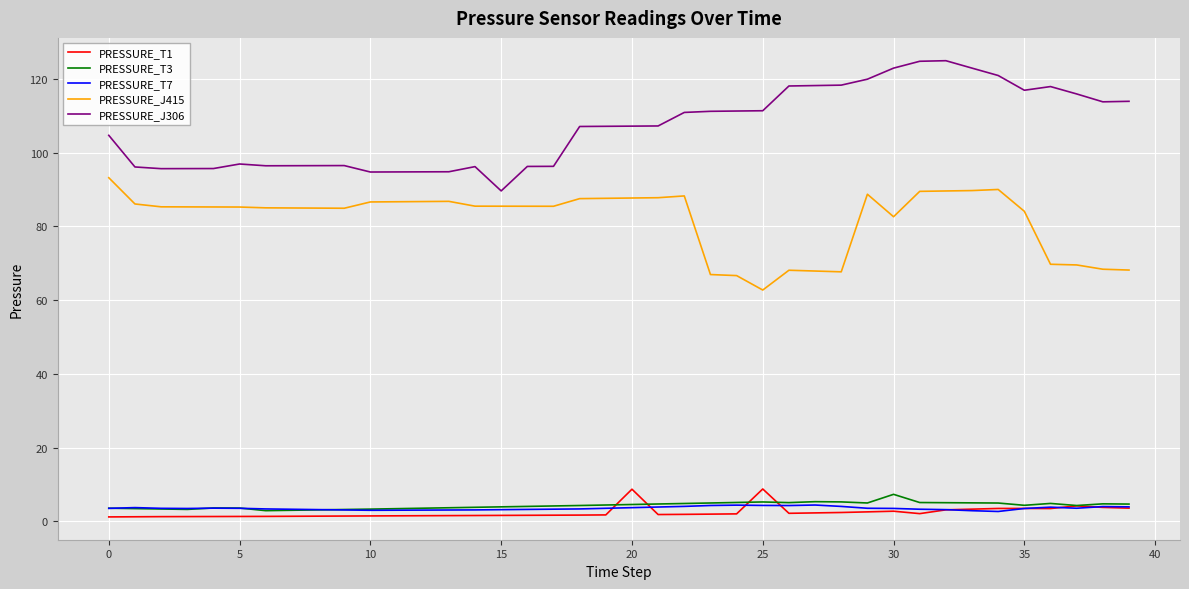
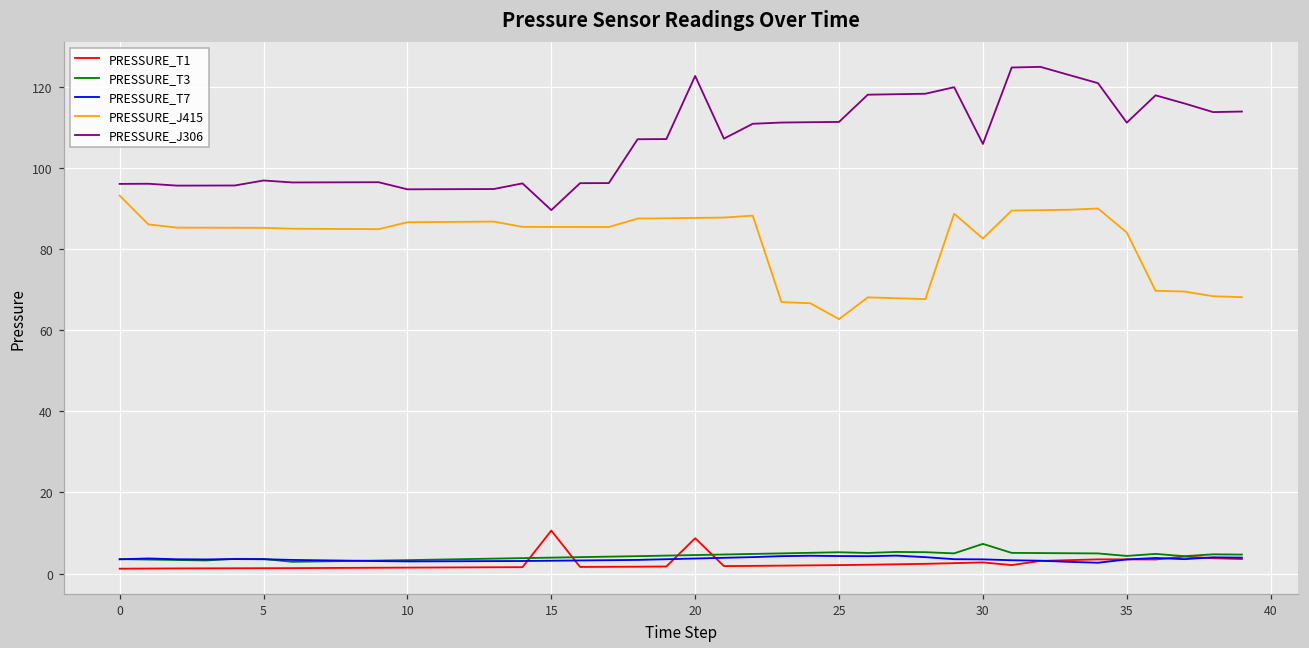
  {
    "PRESSURE_T1": {
      "0": 1,
      "5": 1,
      "10": 1,
-     "15": 2,
+     "15": 11,
      "20": 9,
-     "25": 9,
+     "25": 2,
      "30": 3
    },
    "PRESSURE_T3": {
      "15": 4,
      "20": 5,
      "25": 5,
      "30": 7,
      "35": 4
    },
    "PRESSURE_T7": {
      "15": 3,
      "20": 4,
      "25": 4,
      "30": 4
    },
    "PRESSURE_J415": {
      "0": 93,
      "5": 85,
      "10": 87,
      "15": 85,
      "20": 88,
      "25": 63,
      "30": 83,
      "35": 84
    },
    "PRESSURE_J306": {
-     "0": 105,
+     "0": 96,
      "5": 97,
      "10": 95,
      "15": 90,
-     "20": 107,
+     "20": 123,
      "25": 111,
-     "30": 123,
-     "35": 117
+     "30": 106,
+     "35": 111
    }
  }
